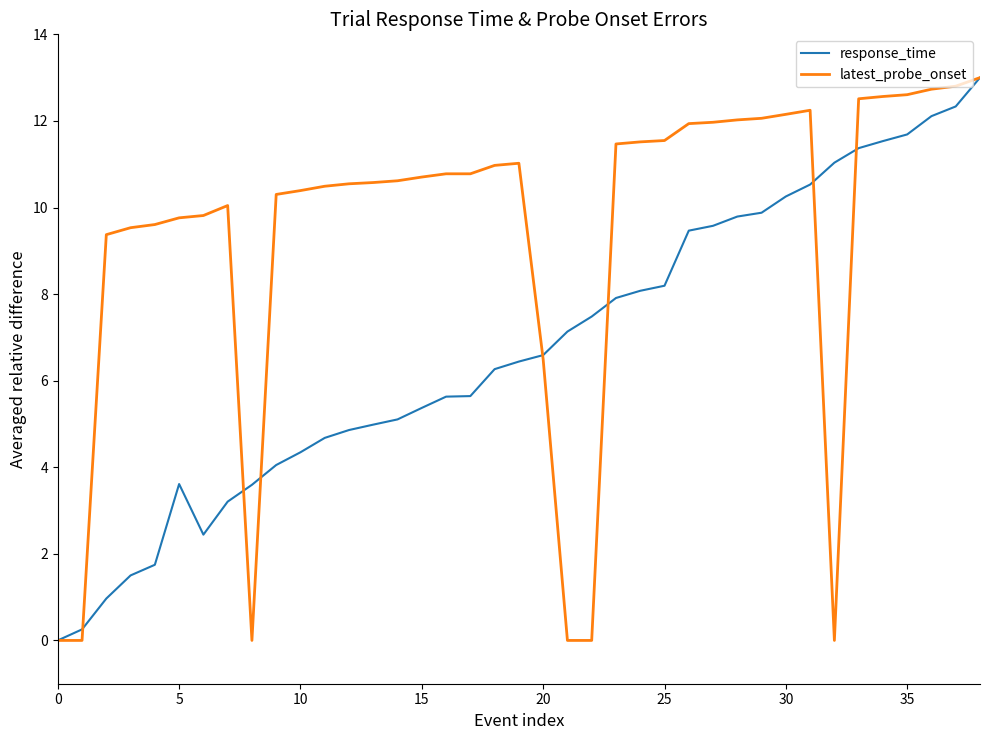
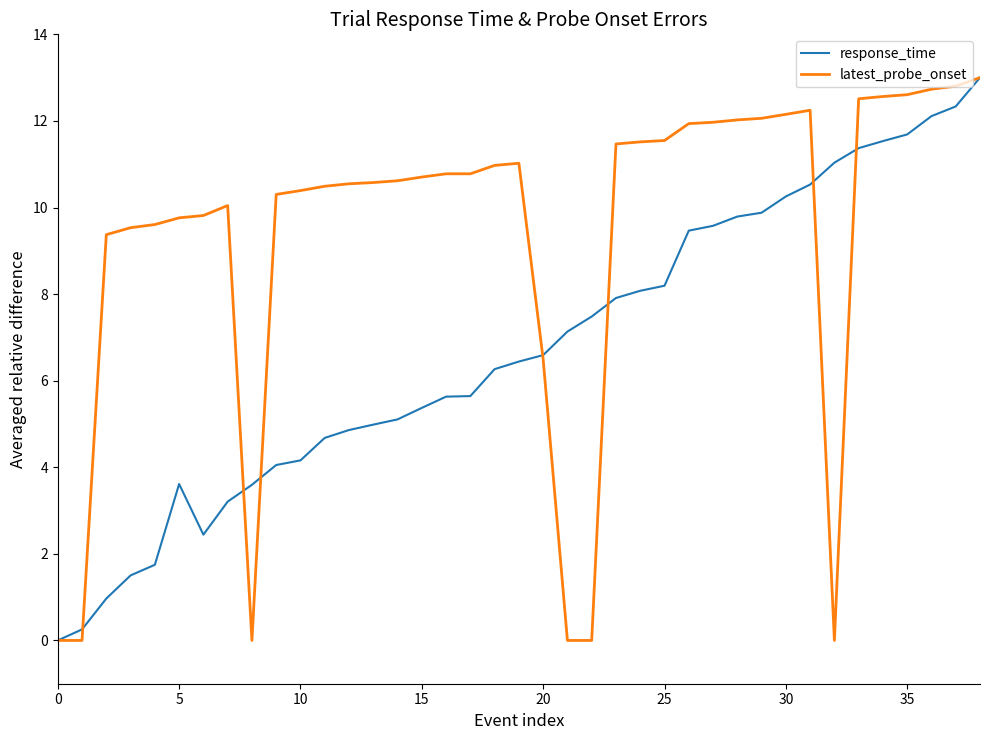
  {
    "response_time": {
      "5": 3.6,
-     "10": 4.3,
+     "10": 4.2,
      "15": 5.4,
      "20": 6.6,
      "25": 8.2,
      "30": 10.3,
      "35": 11.7
    },
    "latest_probe_onset": {
      "5": 9.8,
      "10": 10.4,
      "15": 10.7,
      "20": 6.5,
      "25": 11.5,
      "30": 12.2,
      "35": 12.6
    }
  }
